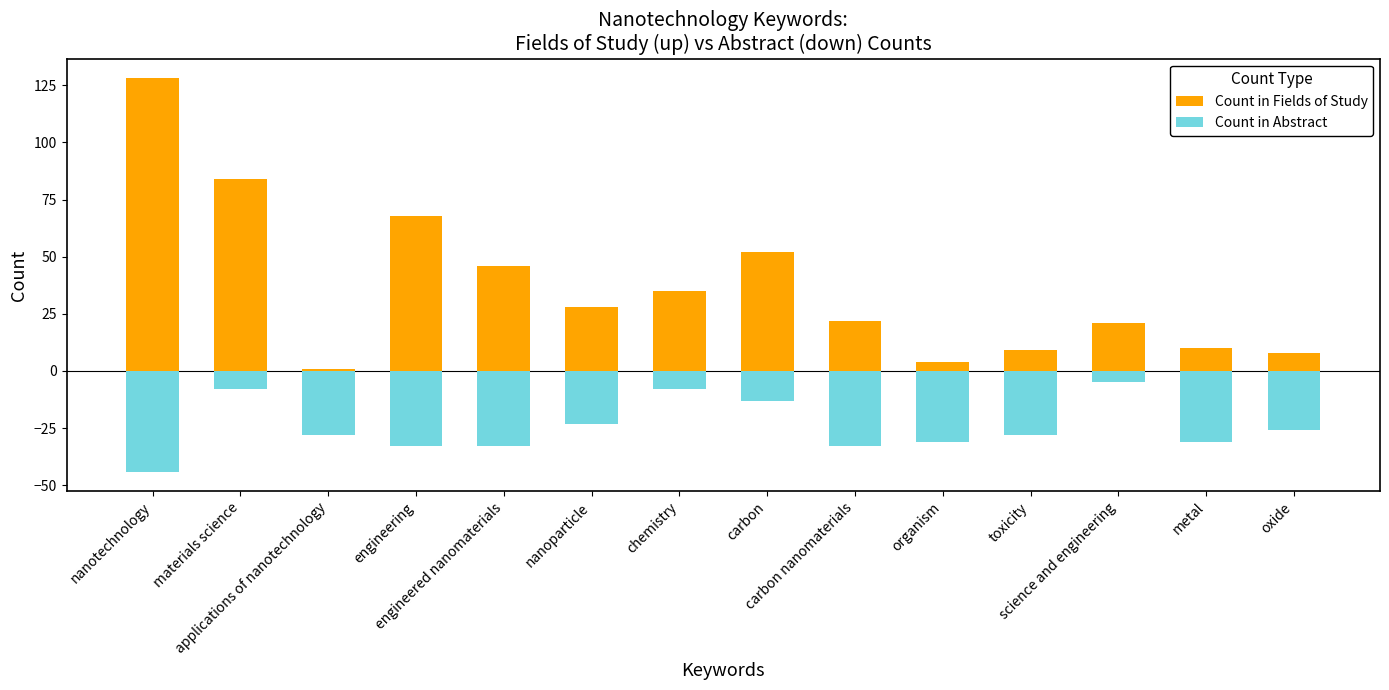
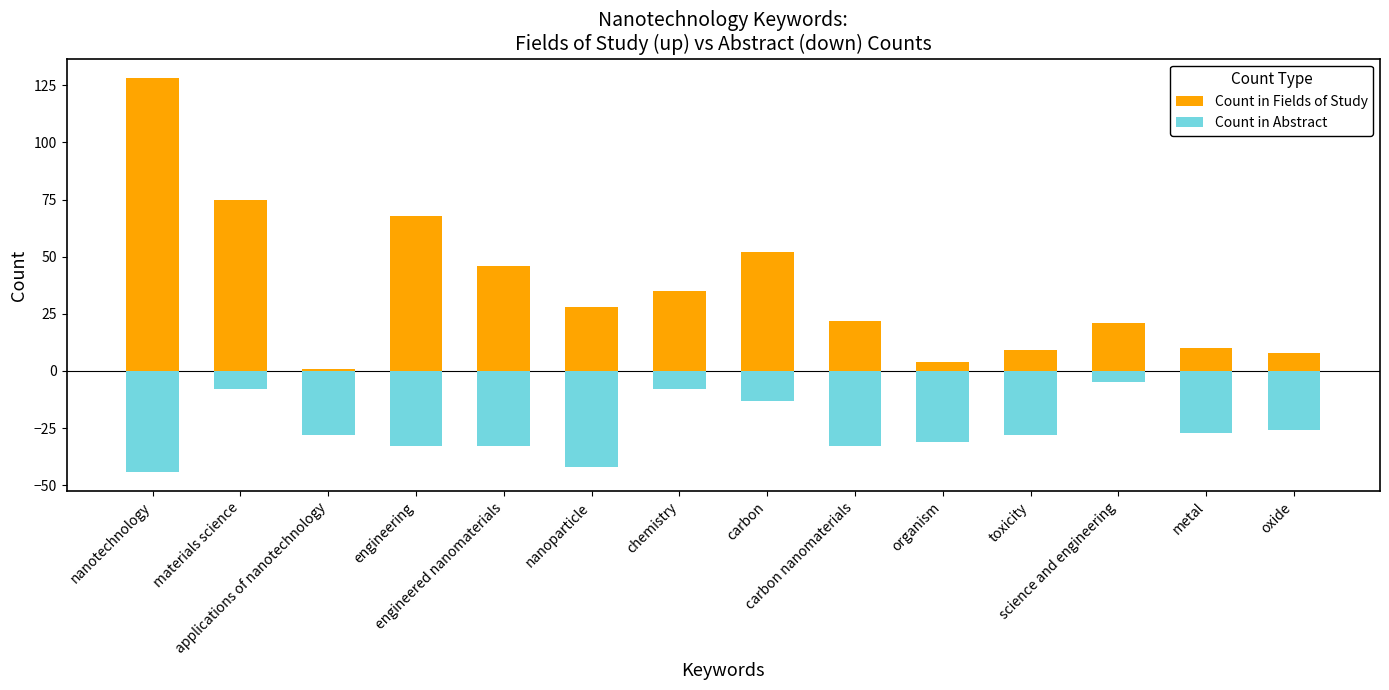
  {
    "Count in Fields of Study": {
      "nanotechnology": 128,
-     "materials science": 84,
+     "materials science": 75,
      "engineering": 68,
      "engineered nanomaterials": 46,
      "nanoparticle": 28,
      "chemistry": 35,
      "carbon": 52,
      "carbon nanomaterials": 22,
      "organism": 4,
      "toxicity": 9,
      "science and engineering": 21,
      "metal": 10,
      "oxide": 8
    },
    "Count in Abstract": {
      "nanotechnology": -44,
      "materials science": -8,
      "applications of nanotechnology": -28,
      "engineering": -33,
      "engineered nanomaterials": -33,
-     "nanoparticle": -23,
+     "nanoparticle": -42,
      "chemistry": -8,
      "carbon": -13,
      "carbon nanomaterials": -33,
      "organism": -31,
      "toxicity": -28,
      "science and engineering": -5,
-     "metal": -31,
+     "metal": -27,
      "oxide": -26
    }
  }
